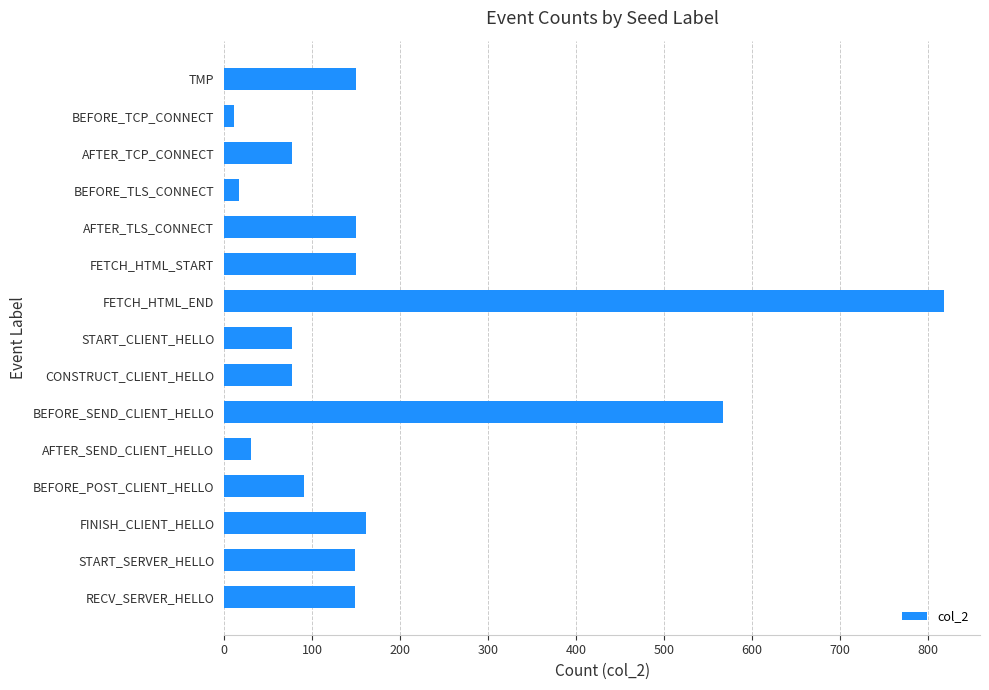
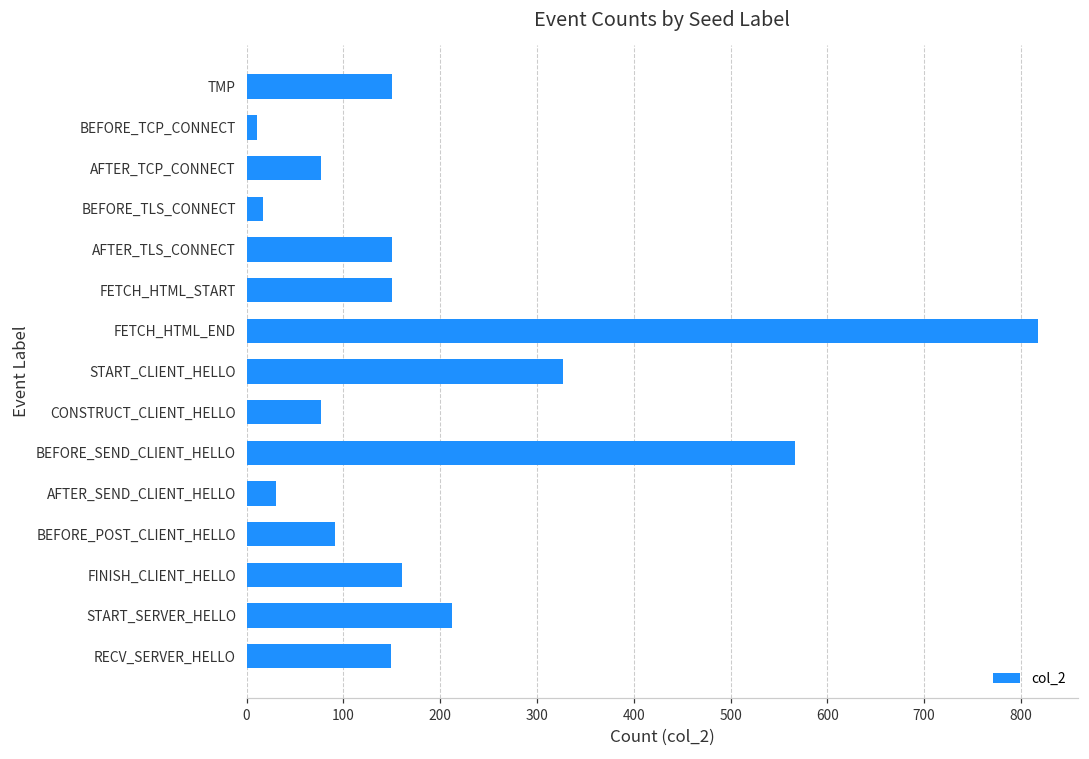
  {
    "TMP": 150,
    "BEFORE_TCP_CONNECT": 10,
    "AFTER_TCP_CONNECT": 80,
    "BEFORE_TLS_CONNECT": 20,
    "AFTER_TLS_CONNECT": 150,
    "FETCH_HTML_START": 150,
    "FETCH_HTML_END": 820,
-   "START_CLIENT_HELLO": 80,
+   "START_CLIENT_HELLO": 330,
    "CONSTRUCT_CLIENT_HELLO": 80,
    "BEFORE_SEND_CLIENT_HELLO": 570,
    "AFTER_SEND_CLIENT_HELLO": 30,
    "BEFORE_POST_CLIENT_HELLO": 90,
    "FINISH_CLIENT_HELLO": 160,
-   "START_SERVER_HELLO": 150,
+   "START_SERVER_HELLO": 210,
    "RECV_SERVER_HELLO": 150
  }
